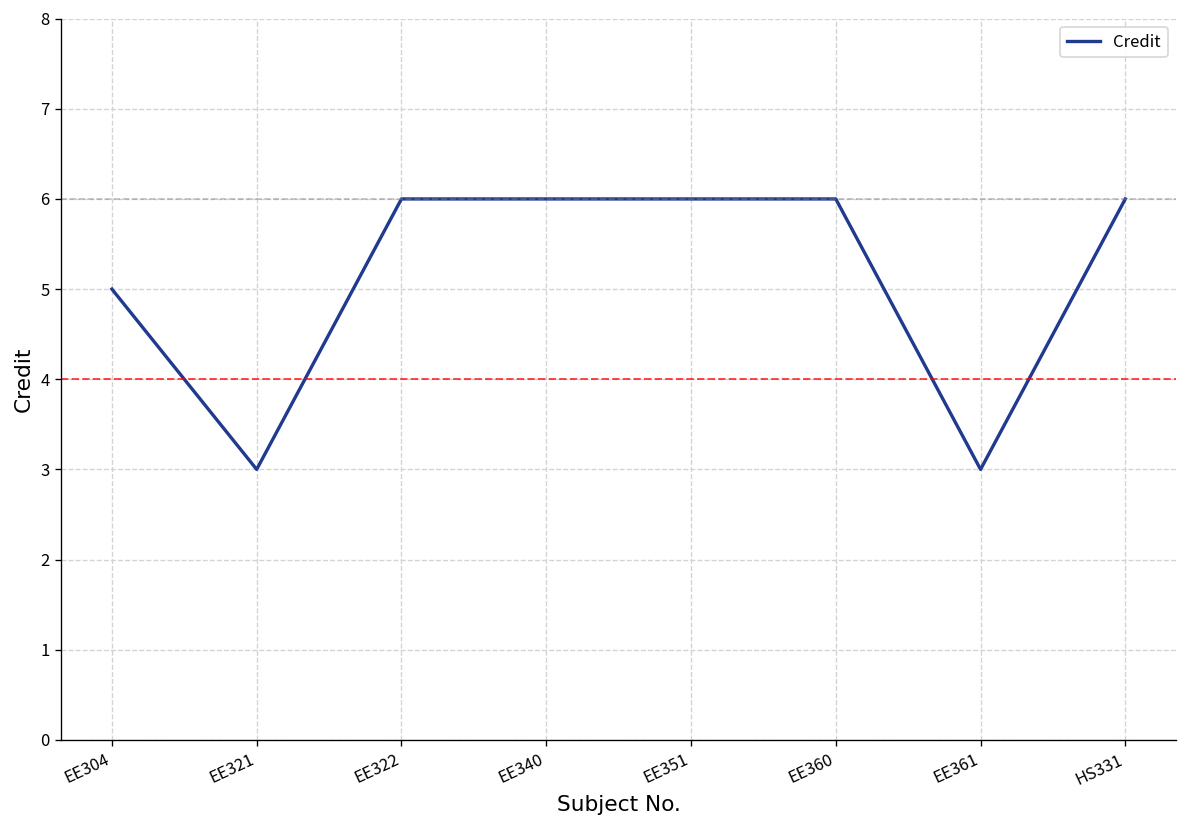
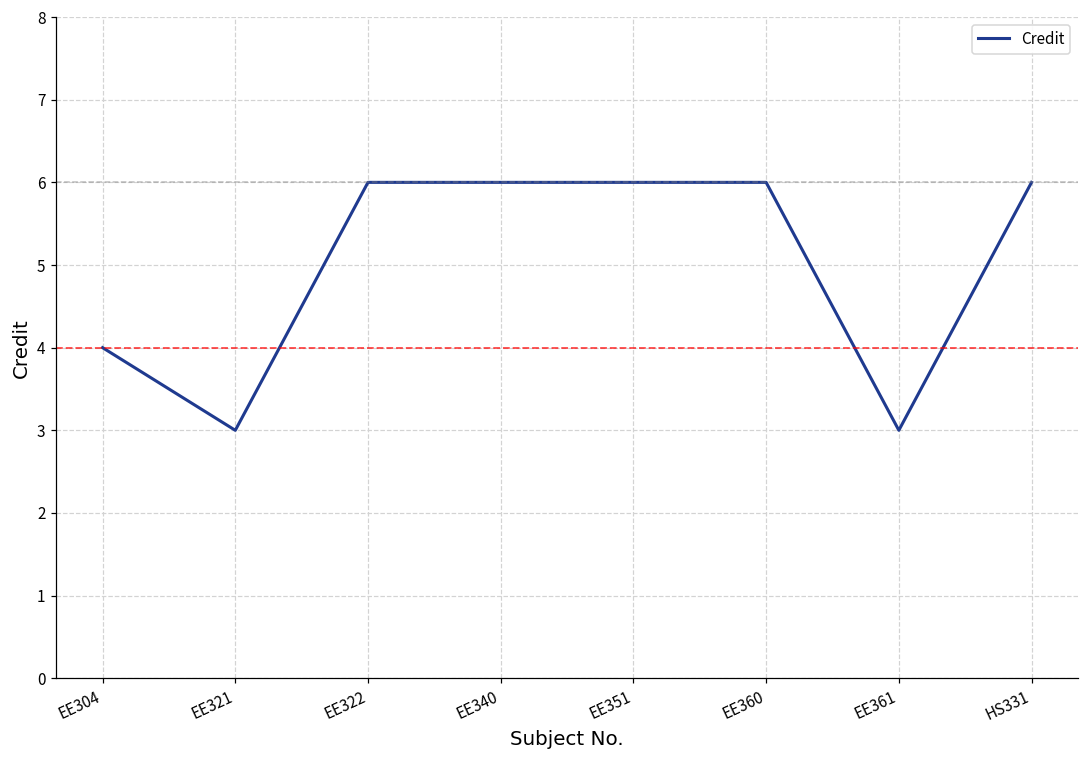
  {
-   "EE304": 5,
+   "EE304": 4,
    "EE321": 3,
    "EE322": 6,
    "EE340": 6,
    "EE351": 6,
    "EE360": 6,
    "EE361": 3,
    "HS331": 6
  }
